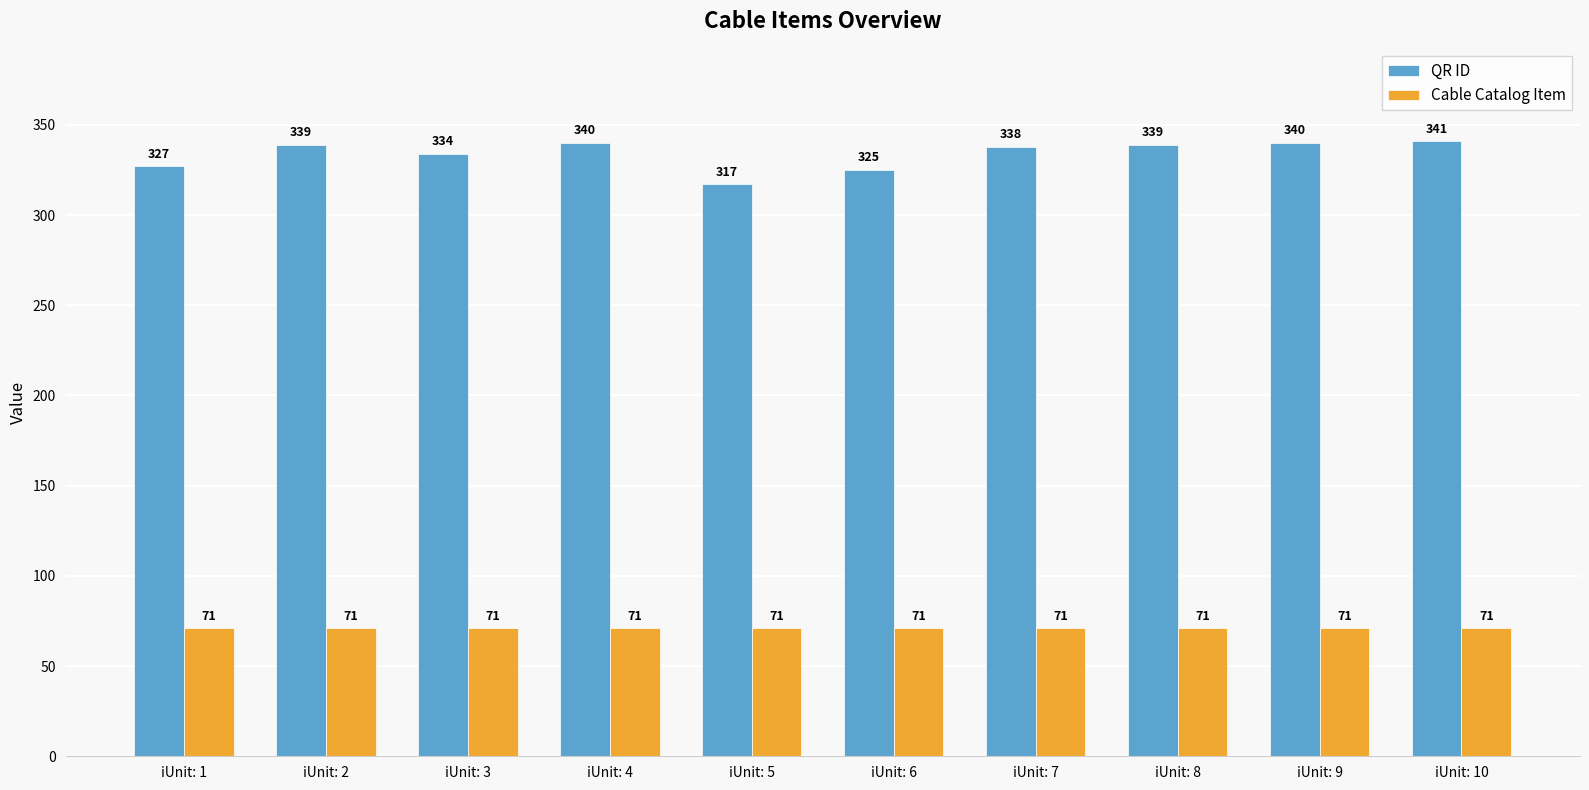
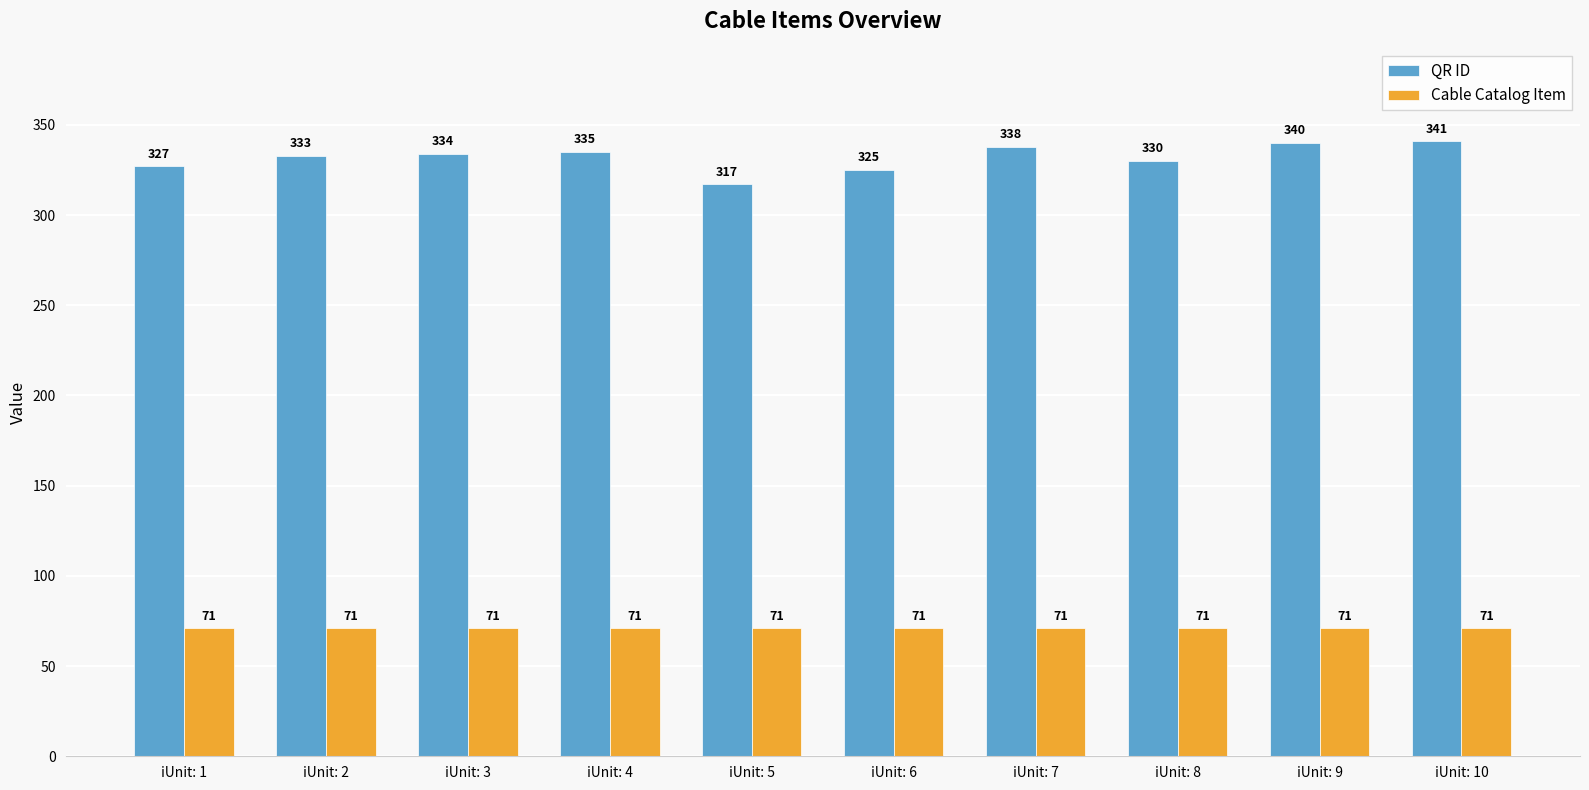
  {
    "QR ID": {
      "iUnit: 1": 327,
-     "iUnit: 2": 339,
+     "iUnit: 2": 333,
      "iUnit: 3": 334,
-     "iUnit: 4": 340,
+     "iUnit: 4": 335,
      "iUnit: 5": 317,
      "iUnit: 6": 325,
      "iUnit: 7": 338,
-     "iUnit: 8": 339,
+     "iUnit: 8": 330,
      "iUnit: 9": 340,
      "iUnit: 10": 341
    },
    "Cable Catalog Item": {
      "iUnit: 1": 71,
      "iUnit: 2": 71,
      "iUnit: 3": 71,
      "iUnit: 4": 71,
      "iUnit: 5": 71,
      "iUnit: 6": 71,
      "iUnit: 7": 71,
      "iUnit: 8": 71,
      "iUnit: 9": 71,
      "iUnit: 10": 71
    }
  }
